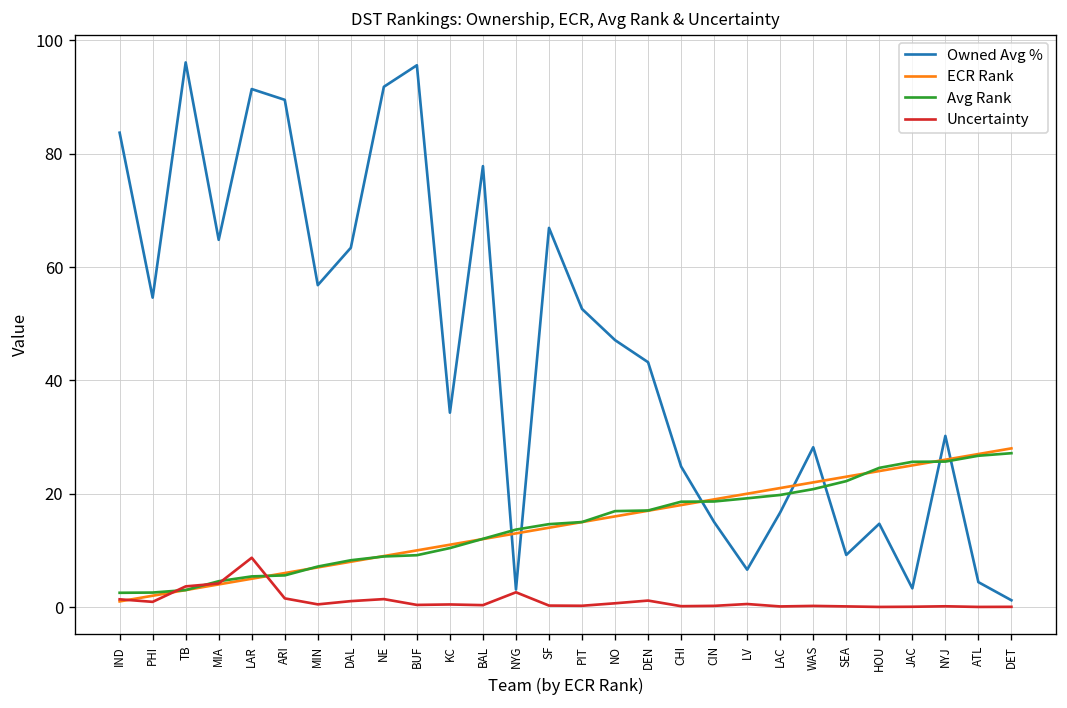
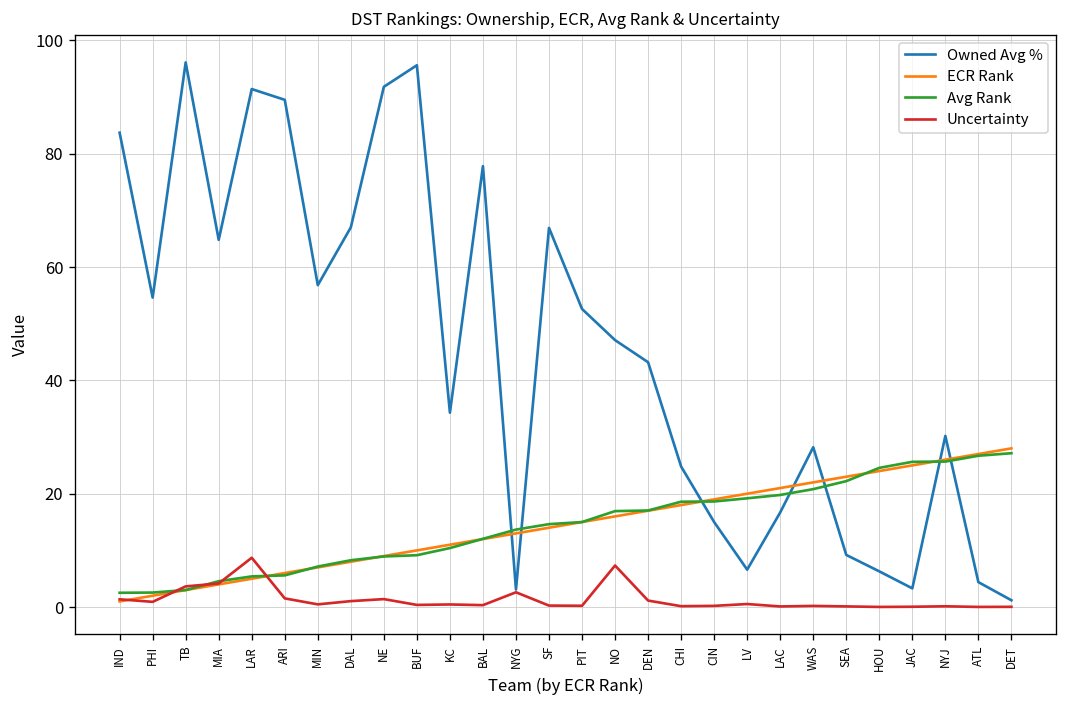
  {
    "Owned Avg %": {
      "IND": 84,
      "PHI": 55,
      "TB": 96,
      "MIA": 65,
      "LAR": 91,
      "ARI": 90,
      "MIN": 57,
-     "DAL": 63,
+     "DAL": 67,
      "NE": 92,
      "BUF": 96,
      "KC": 34,
      "BAL": 78,
      "SF": 67,
      "PIT": 53,
      "NO": 47,
      "DEN": 43,
      "CHI": 25,
      "CIN": 15,
      "LV": 7,
      "LAC": 17,
      "WAS": 28,
      "SEA": 9,
-     "HOU": 15,
+     "HOU": 6,
      "JAC": 3,
      "NYJ": 30,
      "ATL": 4,
      "DET": 1
    },
    "ECR Rank": {
      "PHI": 2,
      "BUF": 10,
      "KC": 11,
      "NYG": 13,
      "SF": 14,
      "NO": 16,
      "CHI": 18,
      "LV": 20,
      "LAC": 21,
      "WAS": 22,
      "SEA": 23,
      "HOU": 24,
      "JAC": 25,
      "DET": 28
    },
    "Avg Rank": {
      "IND": 3,
      "PHI": 3,
      "BUF": 9,
      "KC": 10,
      "NYG": 14,
      "SF": 15,
      "NO": 17,
      "CHI": 19,
      "LV": 19,
      "LAC": 20,
      "WAS": 21,
      "SEA": 22,
      "HOU": 25,
      "JAC": 26,
      "DET": 27
    },
    "Uncertainty": {
      "PHI": 1,
      "TB": 4,
      "LAR": 9,
      "ARI": 2,
      "MIN": 0,
      "DAL": 1,
      "NE": 1,
      "BUF": 0,
      "KC": 0,
      "BAL": 0,
      "SF": 0,
      "PIT": 0,
-     "NO": 1,
+     "NO": 7,
      "DEN": 1,
      "CHI": 0,
      "CIN": 0,
      "LV": 1,
      "LAC": 0,
      "WAS": 0,
      "SEA": 0,
      "HOU": 0,
      "JAC": 0,
      "NYJ": 0,
      "ATL": 0,
      "DET": 0
    }
  }
